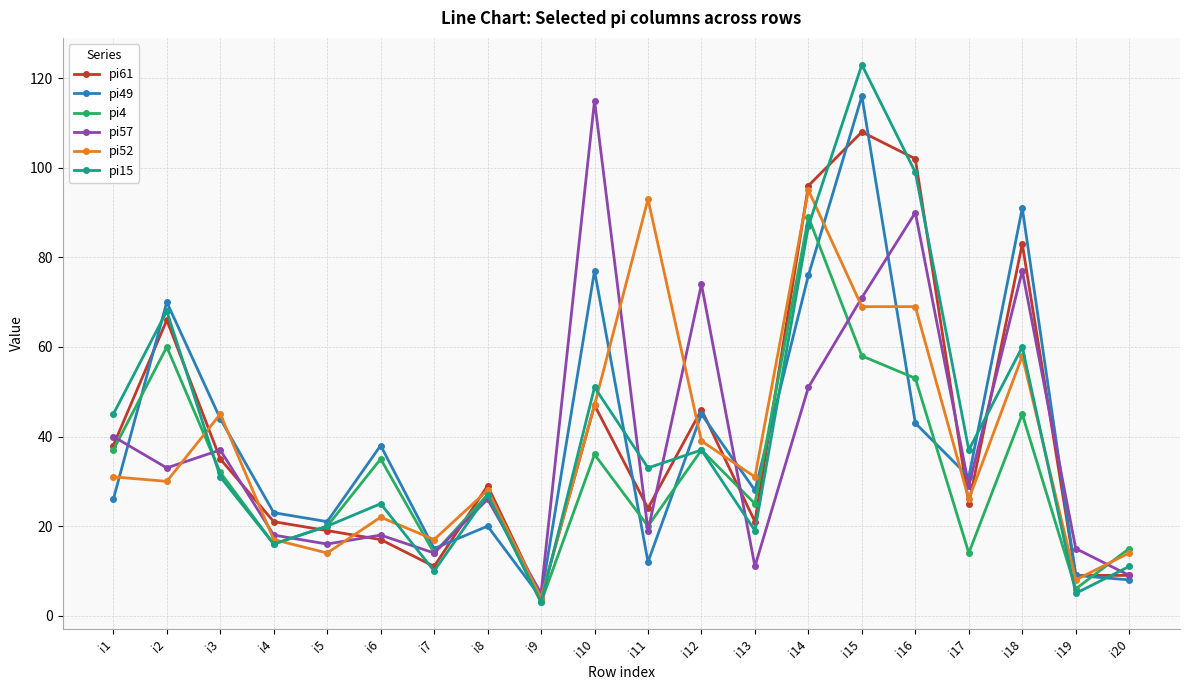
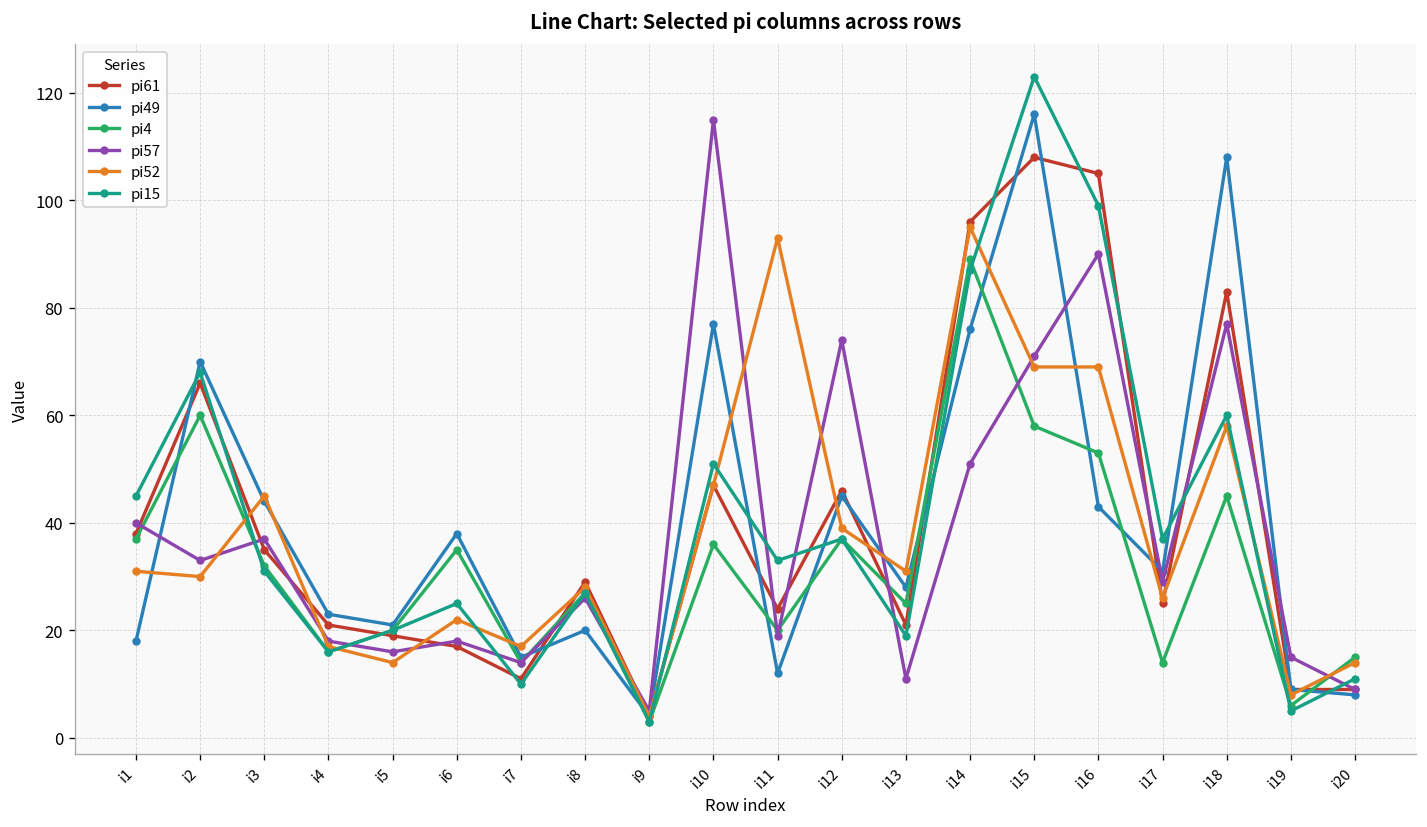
  {
    "pi61": {
      "i1": 38,
      "i2": 66,
      "i3": 35,
      "i4": 21,
      "i5": 19,
      "i6": 17,
      "i7": 11,
      "i8": 29,
      "i11": 24,
      "i12": 46,
      "i13": 21,
      "i14": 96,
      "i15": 108,
-     "i16": 102,
+     "i16": 105,
      "i17": 25,
      "i18": 83
    },
    "pi49": {
-     "i1": 26,
+     "i1": 18,
      "i2": 70,
      "i3": 44,
      "i4": 23,
      "i5": 21,
      "i6": 38,
      "i7": 15,
      "i8": 20,
      "i10": 77,
      "i11": 12,
      "i12": 45,
      "i13": 28,
      "i14": 76,
      "i15": 116,
      "i16": 43,
      "i17": 31,
-     "i18": 91,
+     "i18": 108,
      "i20": 8
    },
    "pi57": {
      "i1": 40,
      "i2": 33,
      "i3": 37,
      "i4": 18,
      "i5": 16,
      "i6": 18,
      "i8": 26,
      "i9": 5,
      "i10": 115,
      "i11": 19,
      "i12": 74,
      "i13": 11,
      "i14": 51,
      "i15": 71,
      "i16": 90,
      "i17": 29,
      "i18": 77,
      "i19": 15
    },
    "pi52": {
      "i1": 31,
      "i2": 30,
      "i3": 45,
      "i4": 17,
      "i5": 14,
      "i6": 22,
      "i7": 17,
      "i8": 28,
      "i11": 93,
      "i12": 39,
      "i13": 31,
      "i14": 95,
      "i15": 69,
      "i16": 69,
      "i17": 26,
      "i18": 58,
      "i19": 8,
      "i20": 14
    }
  }
